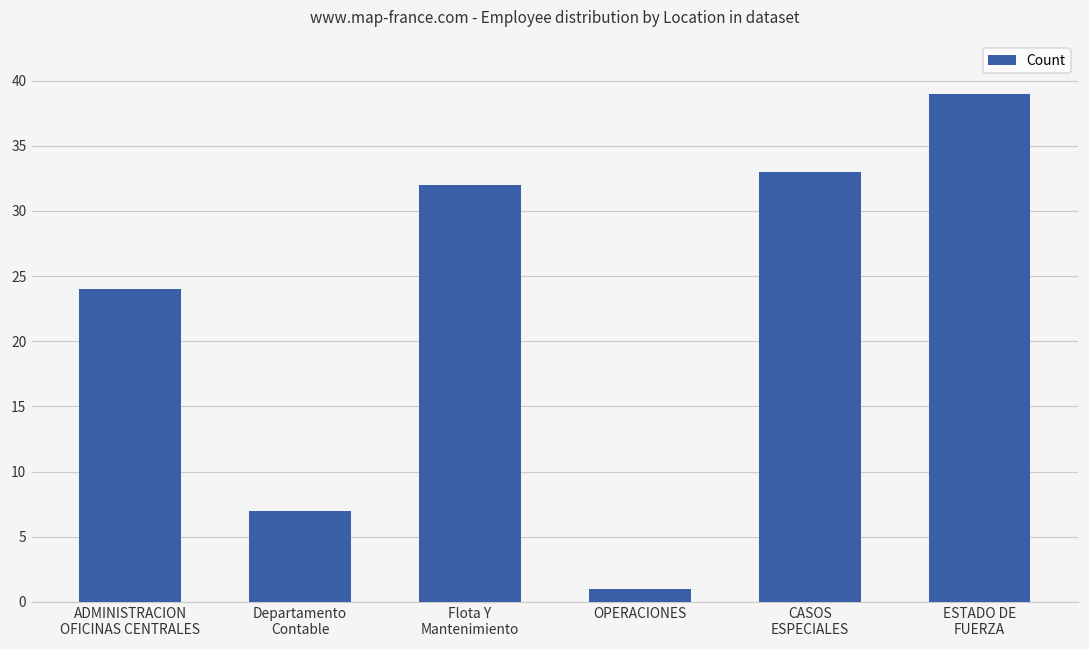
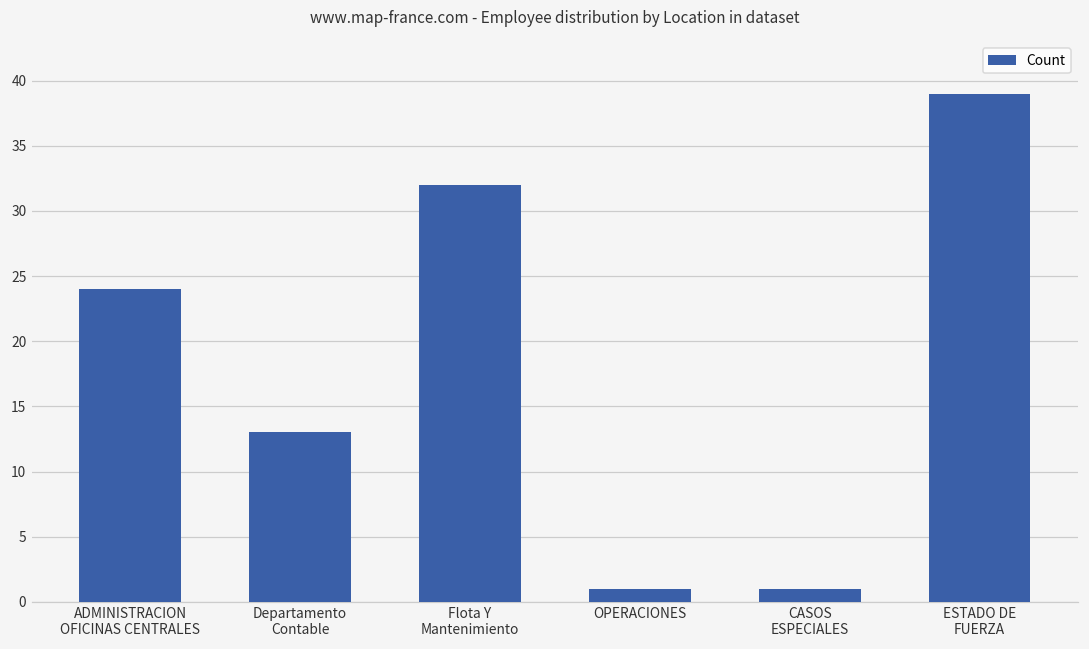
  {
    "ADMINISTRACION OFICINAS CENTRALES": 24,
-   "Departamento Contable": 7,
+   "Departamento Contable": 13,
    "Flota Y Mantenimiento": 32,
    "OPERACIONES": 1,
-   "CASOS ESPECIALES": 33,
+   "CASOS ESPECIALES": 1,
    "ESTADO DE FUERZA": 39
  }
